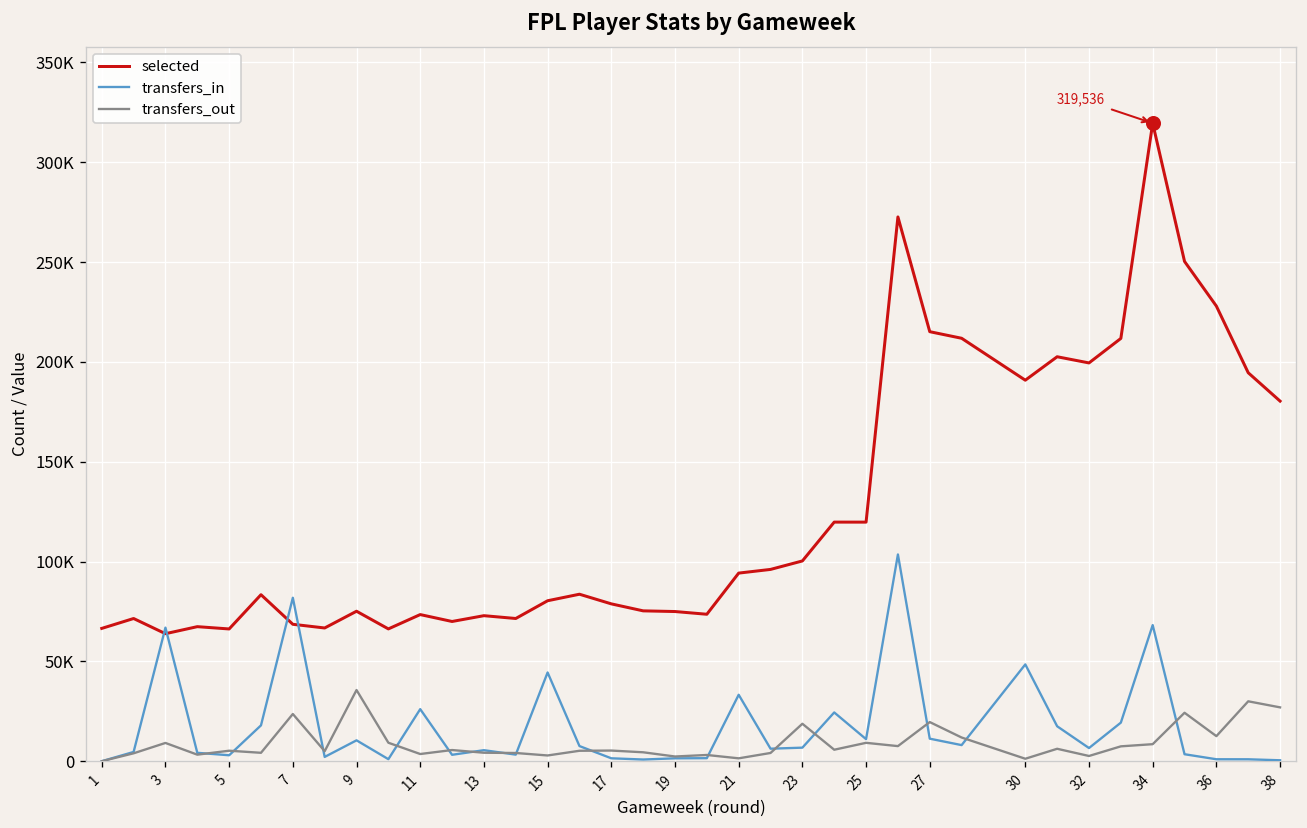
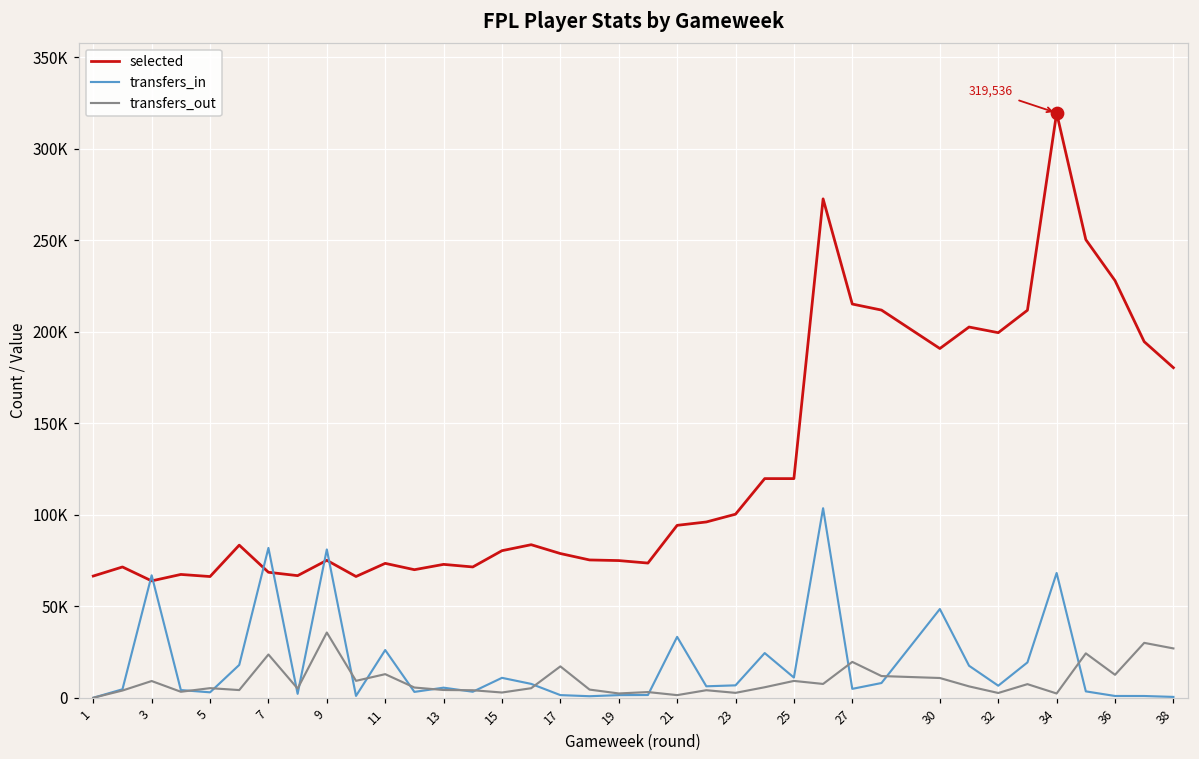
  {
    "transfers_in": {
      "3": 67000,
      "5": 3000,
      "7": 82000,
-     "9": 10000,
+     "9": 81000,
      "11": 26000,
-     "15": 44000,
+     "15": 11000,
      "17": 1000,
      "21": 33000,
      "23": 7000,
      "25": 11000,
-     "27": 11000,
+     "27": 5000,
      "30": 48000,
      "32": 7000,
      "34": 68000,
      "36": 1000,
      "38": 0
    },
    "transfers_out": {
      "3": 9000,
      "5": 5000,
      "7": 24000,
      "9": 36000,
-     "11": 4000,
+     "11": 13000,
      "15": 3000,
-     "17": 5000,
+     "17": 17000,
      "21": 1000,
-     "23": 19000,
+     "23": 3000,
      "25": 9000,
      "27": 20000,
-     "30": 1000,
+     "30": 11000,
      "32": 3000,
-     "34": 9000,
+     "34": 2000,
      "36": 13000,
      "38": 27000
    }
  }
